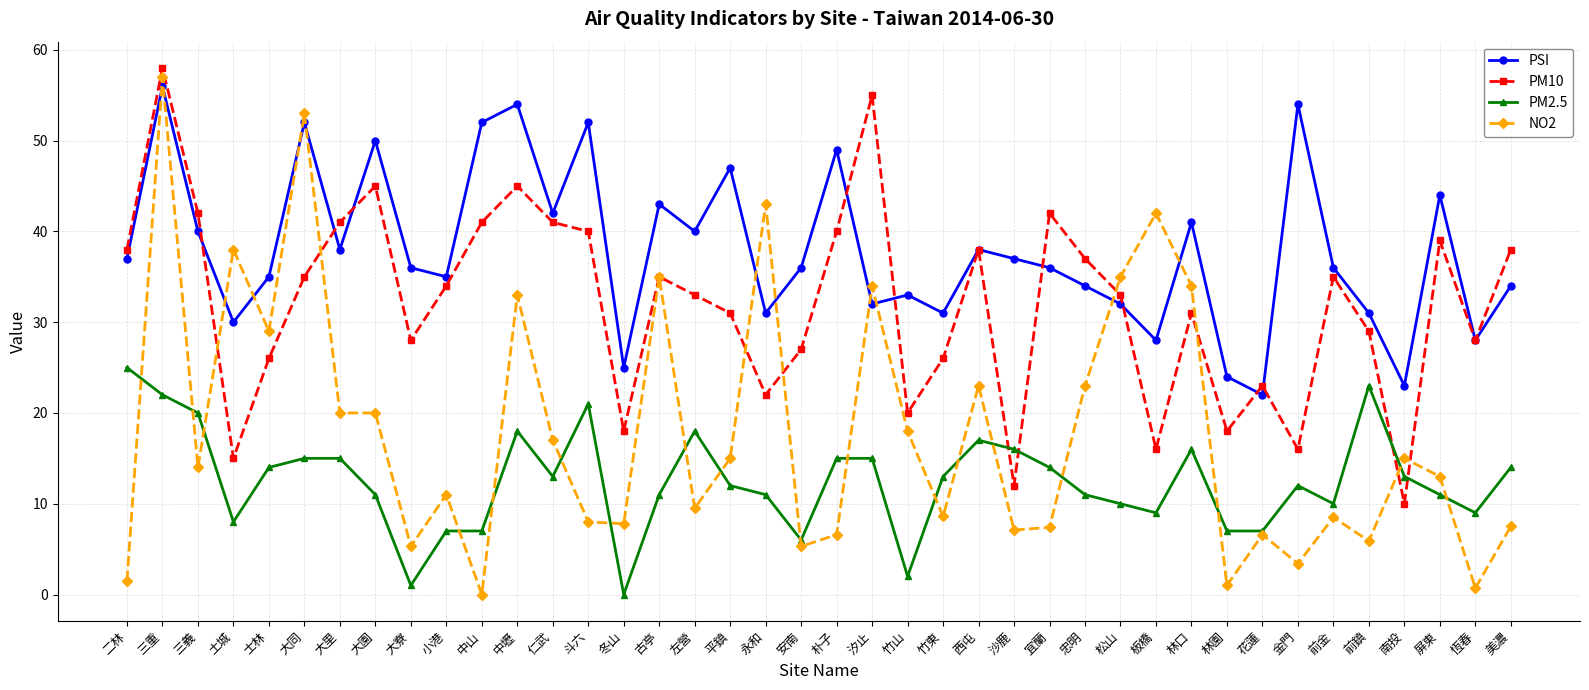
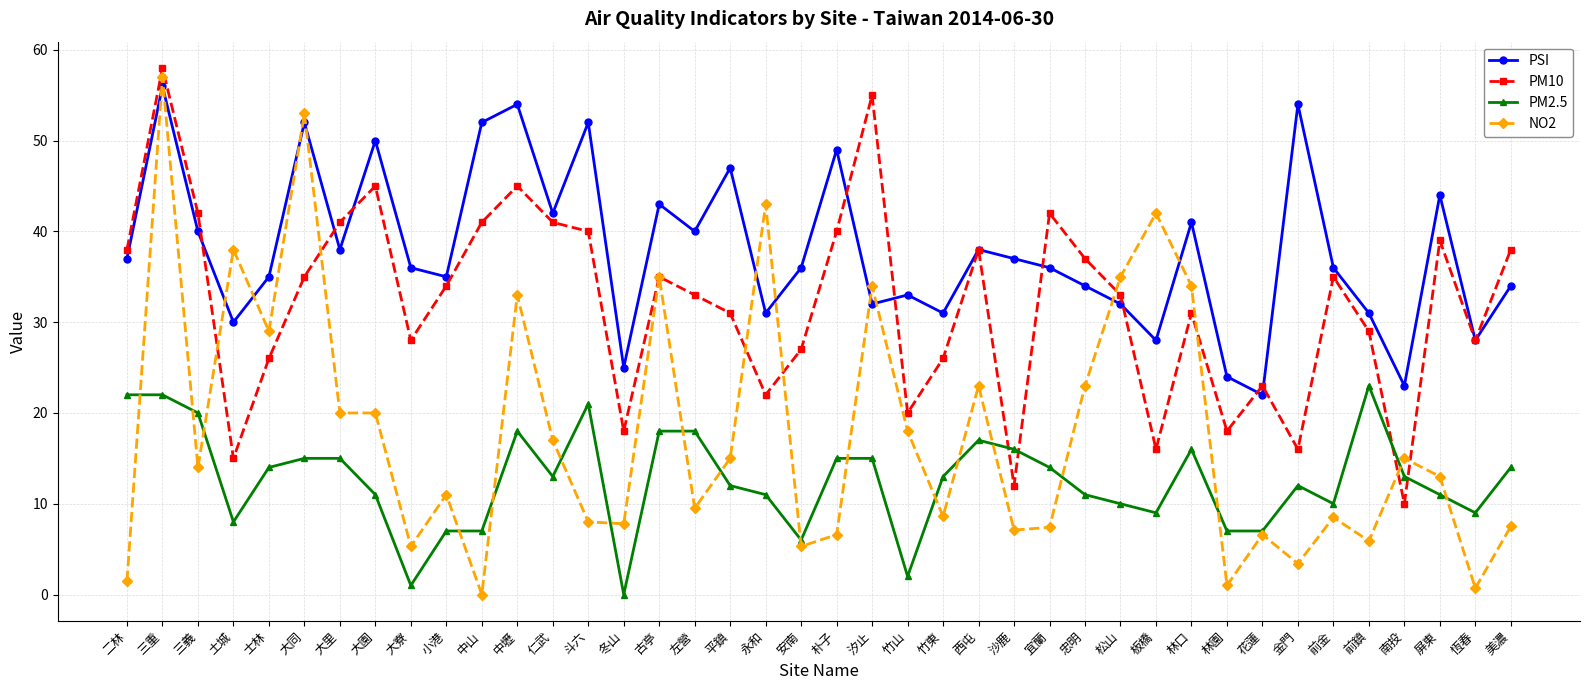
  {
    "PSI": {
      "二林": 37,
      "三重": 56,
      "三義": 40,
      "土城": 30,
      "士林": 35,
      "大同": 52,
      "大里": 38,
      "大園": 50,
      "大寮": 36,
      "小港": 35,
      "中山": 52,
      "中壢": 54,
      "仁武": 42,
      "斗六": 52,
      "冬山": 25,
      "古亭": 43,
      "左營": 40,
      "平鎮": 47,
      "永和": 31,
      "安南": 36,
      "朴子": 49,
      "汐止": 32,
      "竹山": 33,
      "竹東": 31,
      "沙鹿": 37,
      "宜蘭": 36,
      "忠明": 34,
      "松山": 32,
      "板橋": 28,
      "林口": 41,
      "林園": 24,
      "花蓮": 22,
      "金門": 54,
      "前金": 36,
      "前鎮": 31,
      "南投": 23,
      "屏東": 44,
      "美濃": 34
    },
    "PM10": {
      "二林": 38,
      "三重": 58,
      "三義": 42,
      "土城": 15,
      "士林": 26,
      "大同": 35,
      "大里": 41,
      "大園": 45,
      "大寮": 28,
      "小港": 34,
      "中山": 41,
      "中壢": 45,
      "仁武": 41,
      "斗六": 40,
      "冬山": 18,
      "左營": 33,
      "平鎮": 31,
      "永和": 22,
      "安南": 27,
      "朴子": 40,
      "汐止": 55,
      "竹山": 20,
      "竹東": 26,
      "沙鹿": 12,
      "宜蘭": 42,
      "忠明": 37,
      "松山": 33,
      "板橋": 16,
      "林口": 31,
      "林園": 18,
      "花蓮": 23,
      "金門": 16,
      "前金": 35,
      "前鎮": 29,
      "南投": 10,
      "屏東": 39,
      "美濃": 38
    },
    "PM2.5": {
-     "二林": 25,
+     "二林": 22,
      "三重": 22,
      "三義": 20,
      "土城": 8,
      "士林": 14,
      "大同": 15,
      "大里": 15,
      "大園": 11,
      "大寮": 1,
      "小港": 7,
      "中山": 7,
      "中壢": 18,
      "仁武": 13,
      "斗六": 21,
      "冬山": 0,
-     "古亭": 11,
+     "古亭": 18,
      "左營": 18,
      "平鎮": 12,
      "永和": 11,
      "安南": 6,
      "朴子": 15,
      "汐止": 15,
      "竹山": 2,
      "竹東": 13,
      "西屯": 17,
      "沙鹿": 16,
      "宜蘭": 14,
      "忠明": 11,
      "松山": 10,
      "板橋": 9,
      "林口": 16,
      "林園": 7,
      "花蓮": 7,
      "金門": 12,
      "前金": 10,
      "前鎮": 23,
      "南投": 13,
      "屏東": 11,
      "恆春": 9,
      "美濃": 14
    },
    "NO2": {
      "二林": 2,
      "三重": 57,
      "三義": 14,
      "土城": 38,
      "士林": 29,
      "大同": 53,
      "大里": 20,
      "大園": 20,
      "大寮": 5,
      "小港": 11,
      "中山": 0,
      "中壢": 33,
      "仁武": 17,
      "斗六": 8,
      "冬山": 8,
      "左營": 10,
      "平鎮": 15,
      "永和": 43,
      "安南": 5,
      "朴子": 7,
      "汐止": 34,
      "竹山": 18,
      "竹東": 9,
      "西屯": 23,
      "沙鹿": 7,
      "宜蘭": 7,
      "忠明": 23,
      "松山": 35,
      "板橋": 42,
      "林口": 34,
      "林園": 1,
      "花蓮": 7,
      "金門": 3,
      "前金": 9,
      "前鎮": 6,
      "南投": 15,
      "屏東": 13,
      "恆春": 1,
      "美濃": 8
    }
  }
